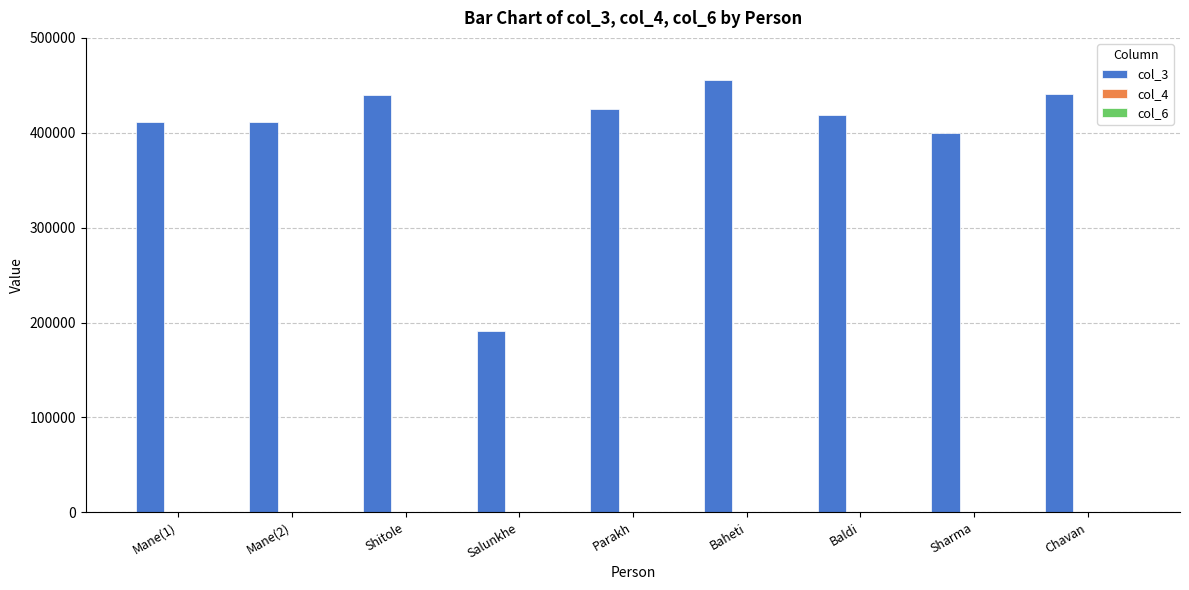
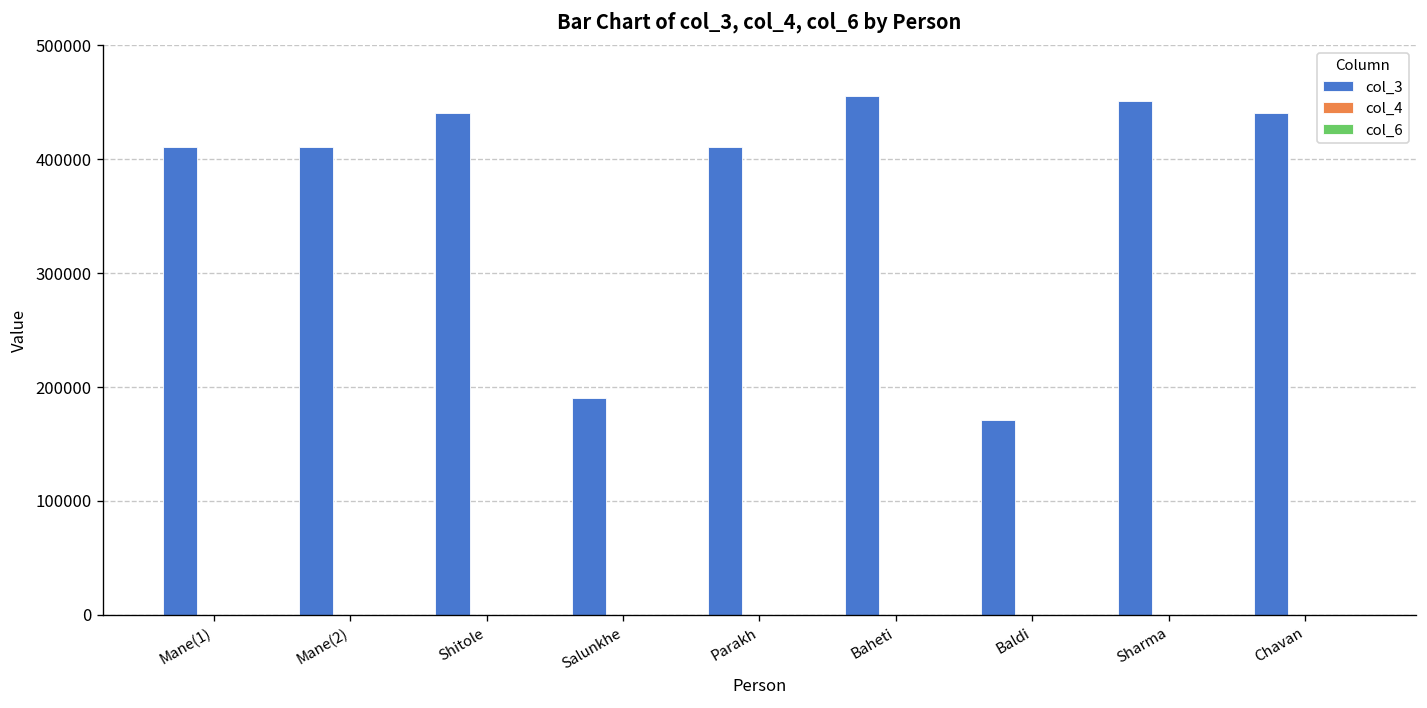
  {
    "col_3": {
      "Mane(1)": 410000,
      "Mane(2)": 410000,
      "Shitole": 440000,
      "Salunkhe": 190000,
-     "Parakh": 420000,
+     "Parakh": 410000,
      "Baheti": 460000,
-     "Baldi": 420000,
-     "Sharma": 400000,
+     "Baldi": 170000,
+     "Sharma": 450000,
      "Chavan": 440000
    }
  }
